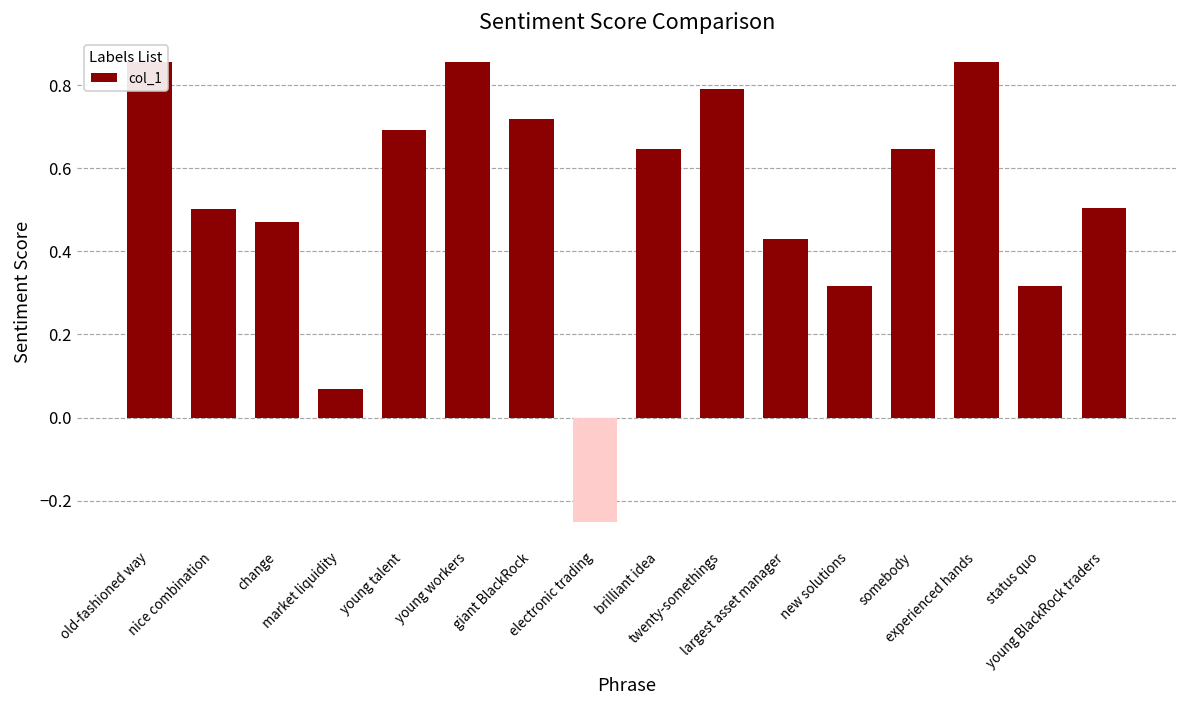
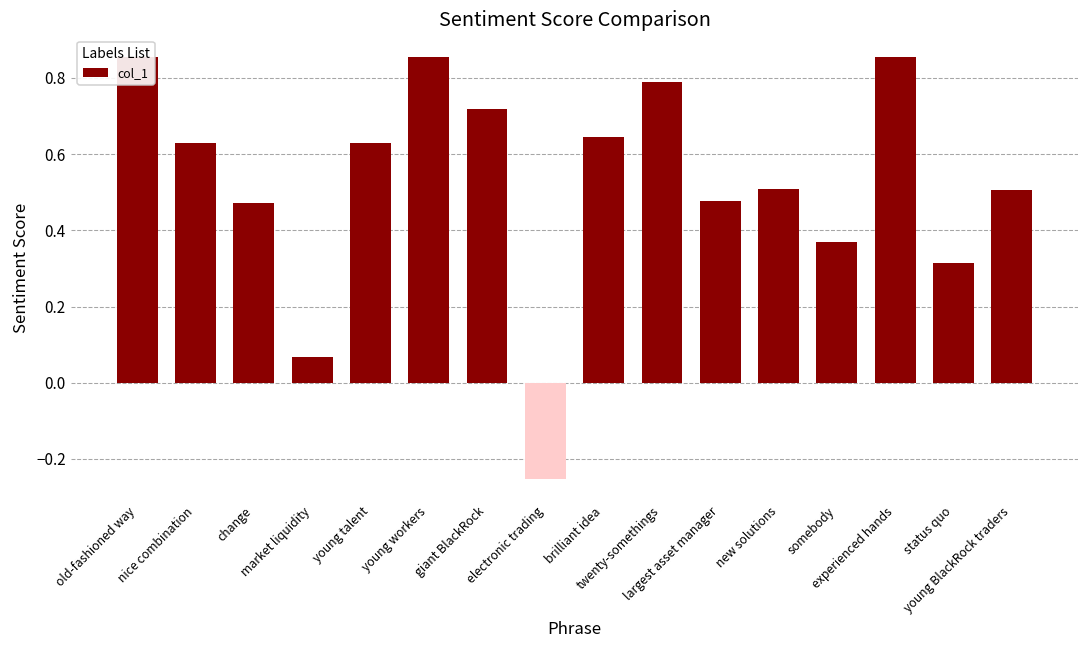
  {
-   "nice combination": 0.50,
+   "nice combination": 0.63,
    "change": 0.47,
    "market liquidity": 0.07,
-   "young talent": 0.69,
+   "young talent": 0.63,
    "young workers": 0.86,
    "giant BlackRock": 0.72,
    "electronic trading": -0.25,
    "brilliant idea": 0.65,
    "twenty-somethings": 0.79,
-   "largest asset manager": 0.43,
-   "new solutions": 0.32,
-   "somebody": 0.65,
+   "largest asset manager": 0.48,
+   "new solutions": 0.51,
+   "somebody": 0.37,
    "experienced hands": 0.86,
    "status quo": 0.32,
    "young BlackRock traders": 0.50
  }
